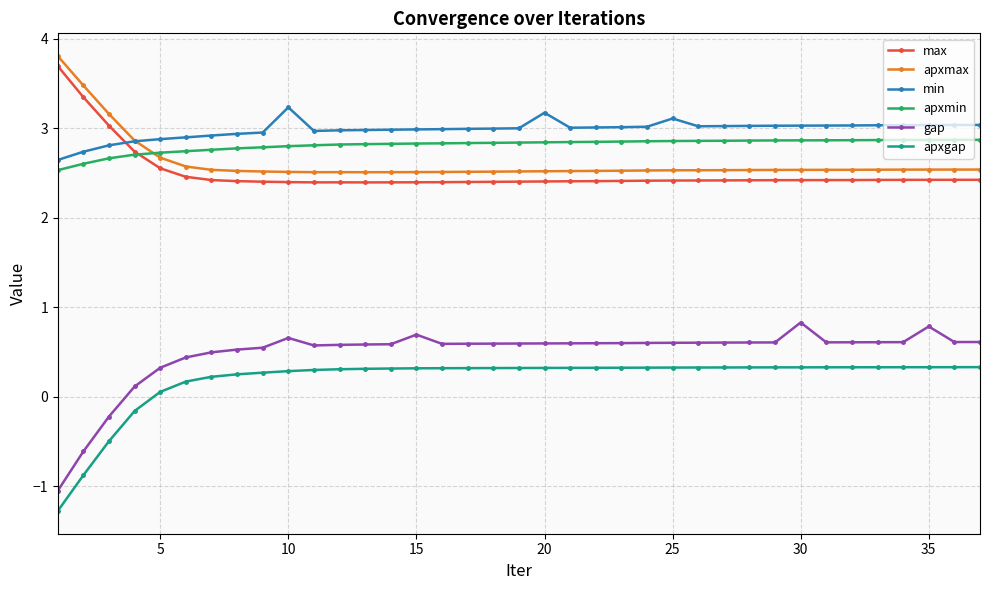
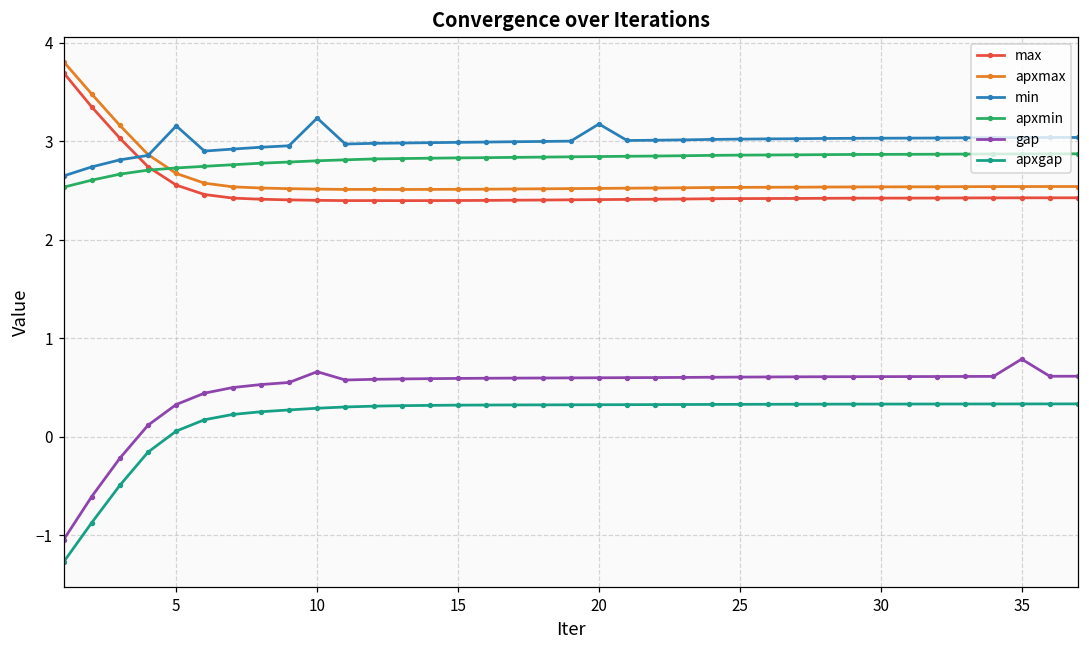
  {
    "min": {
-     "5": 2.9,
+     "5": 3.2,
      "10": 3.2,
      "15": 3.0,
      "20": 3.2,
-     "25": 3.1,
+     "25": 3.0,
      "30": 3.0
    },
    "gap": {
      "5": 0.3,
      "10": 0.7,
-     "15": 0.7,
+     "15": 0.6,
      "20": 0.6,
      "25": 0.6,
-     "30": 0.8,
+     "30": 0.6,
      "35": 0.8
    }
  }
